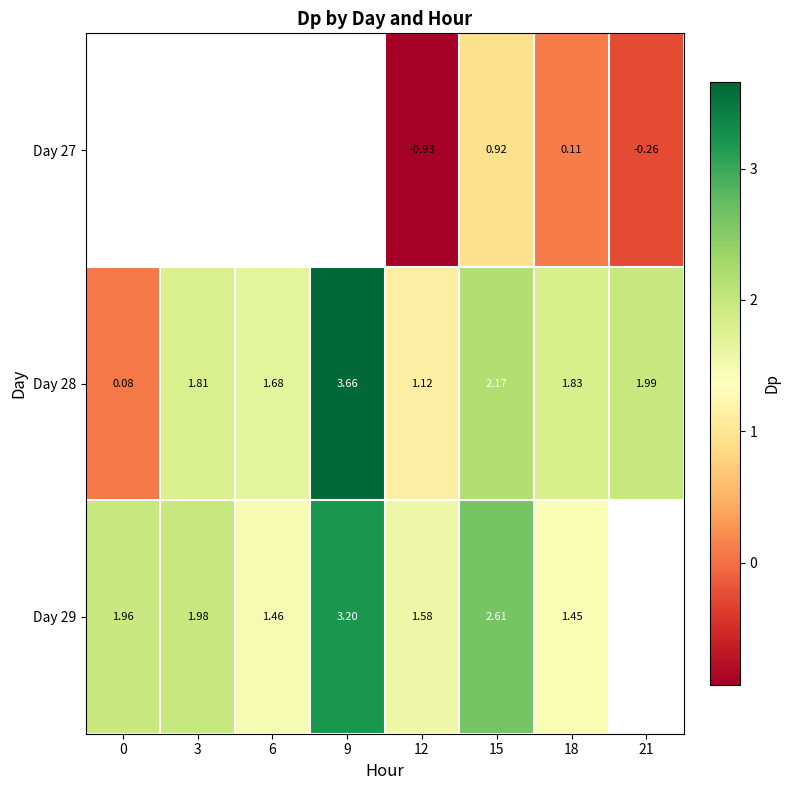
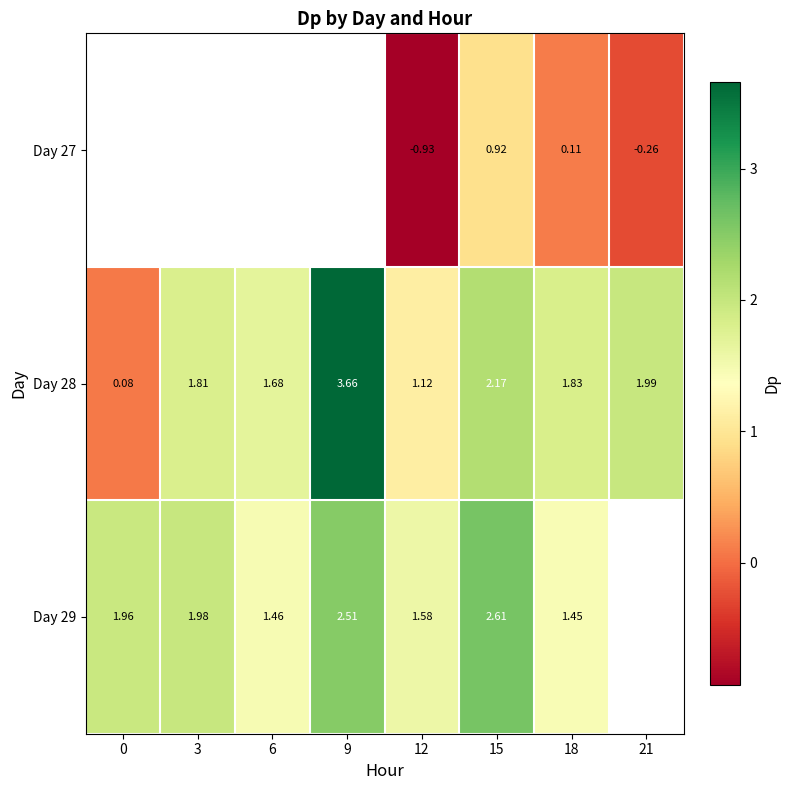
  {
    "Day 27": {
      "12": -0.93,
      "15": 0.92,
      "18": 0.11,
      "21": -0.26
    },
    "Day 28": {
      "0": 0.08,
      "3": 1.81,
      "6": 1.68,
      "9": 3.66,
      "12": 1.12,
      "15": 2.17,
      "18": 1.83,
      "21": 1.99
    },
    "Day 29": {
      "0": 1.96,
      "3": 1.98,
      "6": 1.46,
-     "9": 3.20,
+     "9": 2.51,
      "12": 1.58,
      "15": 2.61,
      "18": 1.45
    }
  }
